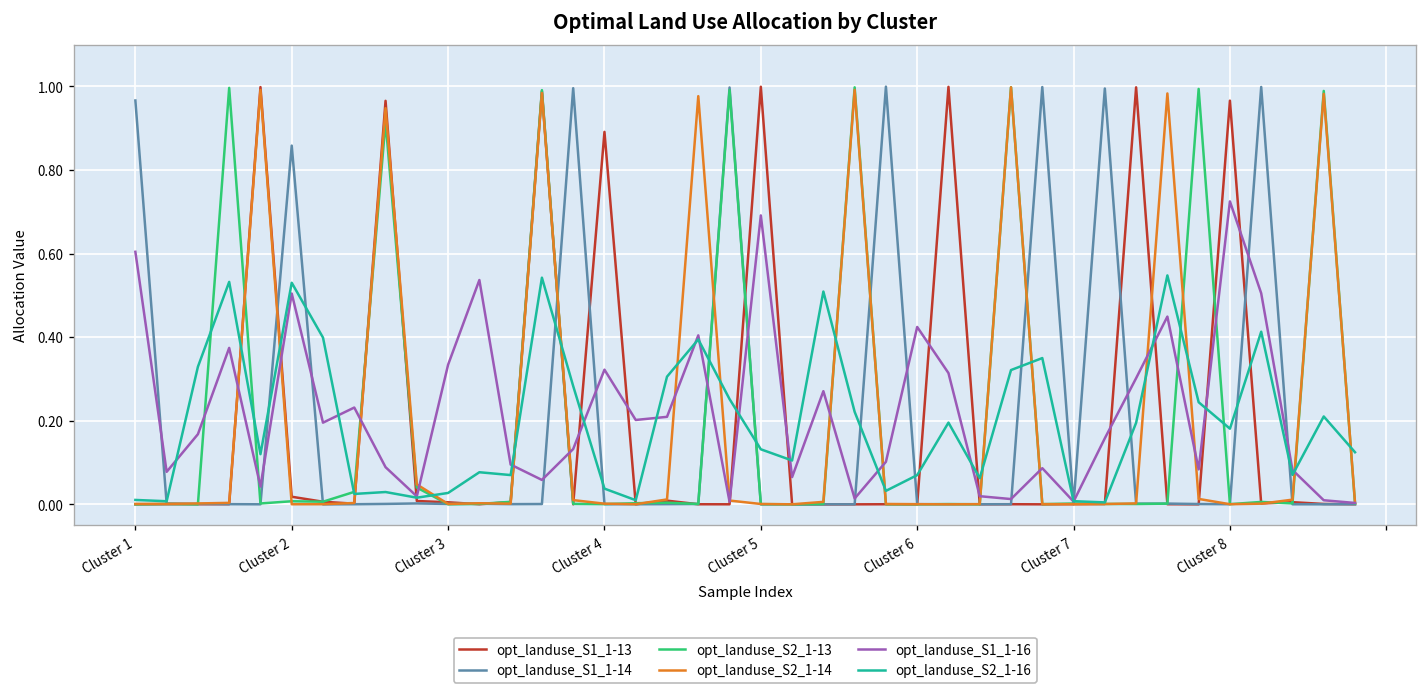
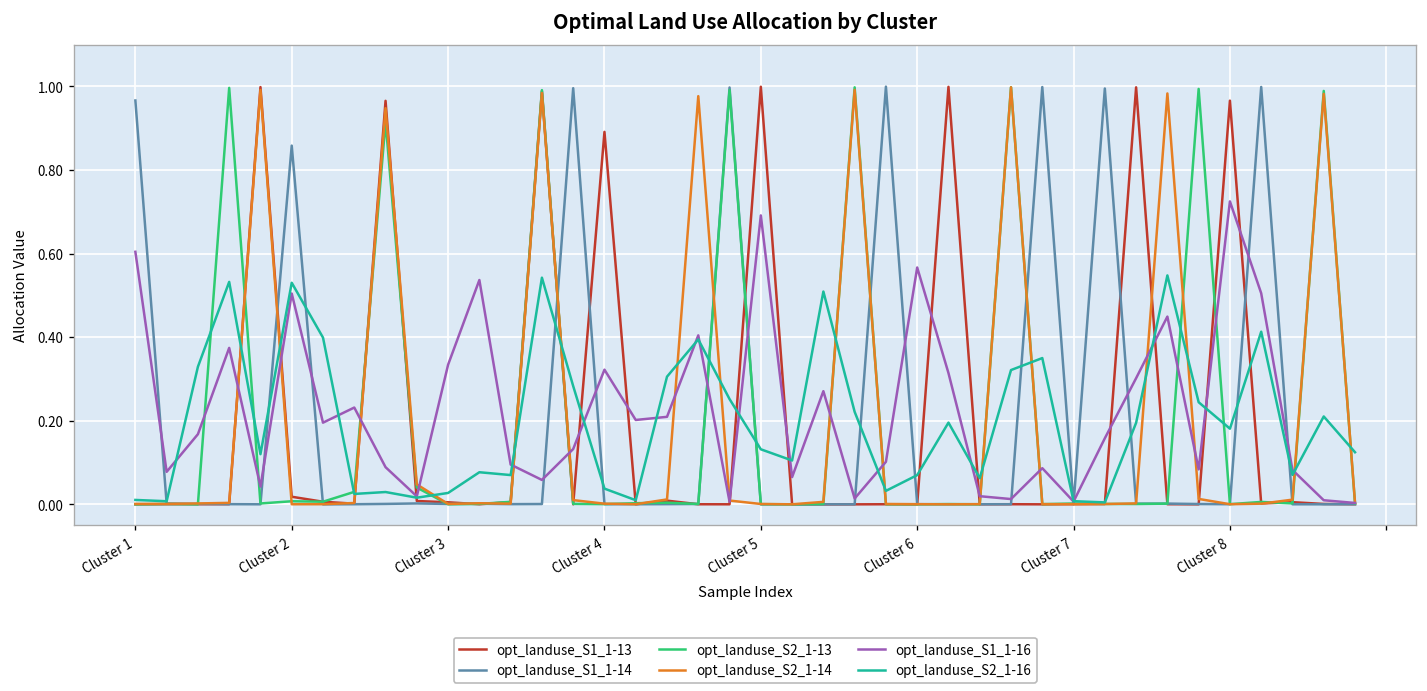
  {
    "opt_landuse_S1_1-13": {
      "Cluster 2": 0.02,
      "Cluster 4": 0.89,
      "Cluster 5": 1.00,
      "Cluster 8": 0.97
    },
    "opt_landuse_S1_1-14": {
      "Cluster 1": 0.97,
      "Cluster 2": 0.86
    },
    "opt_landuse_S1_1-16": {
      "Cluster 1": 0.60,
      "Cluster 2": 0.50,
      "Cluster 3": 0.33,
      "Cluster 4": 0.32,
      "Cluster 5": 0.69,
-     "Cluster 6": 0.42,
+     "Cluster 6": 0.57,
      "Cluster 8": 0.73
    }
  }
